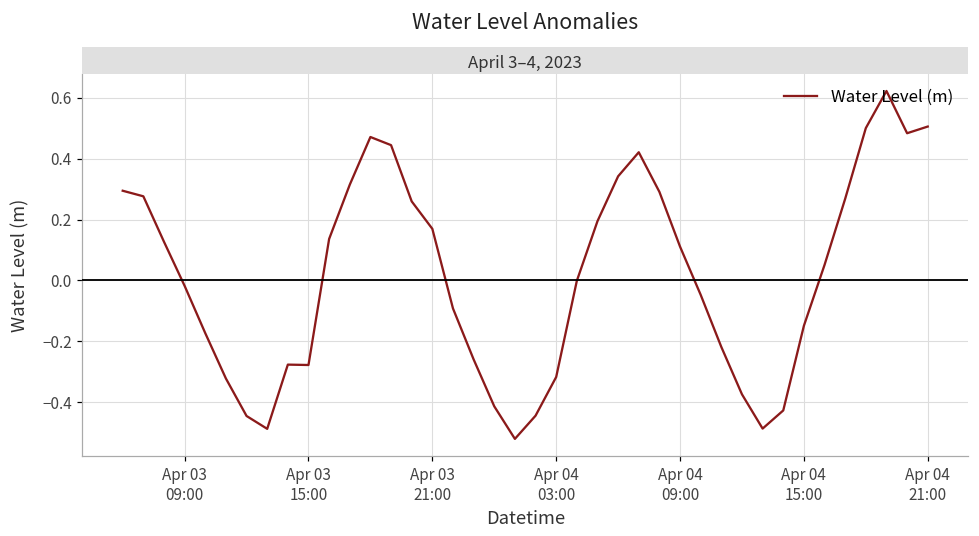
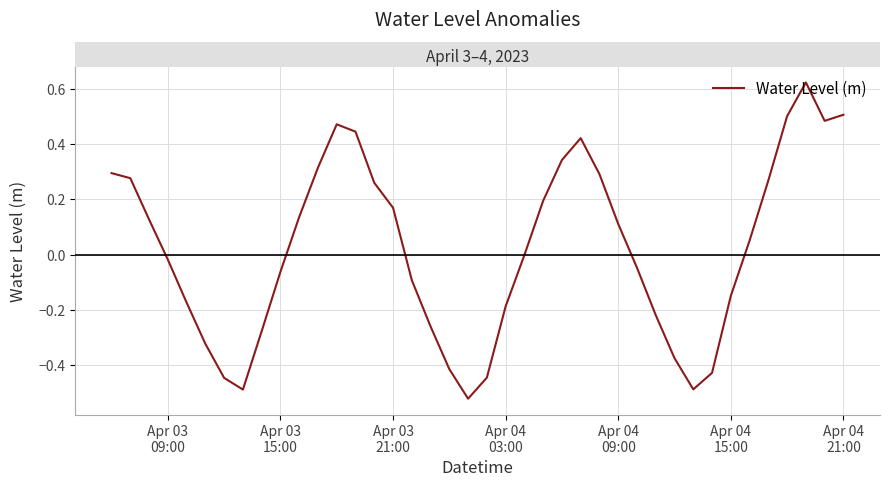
  {
    "Apr 03 09:00": -0.02,
-   "Apr 03 15:00": -0.28,
+   "Apr 03 15:00": -0.06,
    "Apr 03 21:00": 0.17,
-   "Apr 04 03:00": -0.32,
+   "Apr 04 03:00": -0.19,
    "Apr 04 09:00": 0.11,
    "Apr 04 15:00": -0.15,
    "Apr 04 21:00": 0.51
  }
